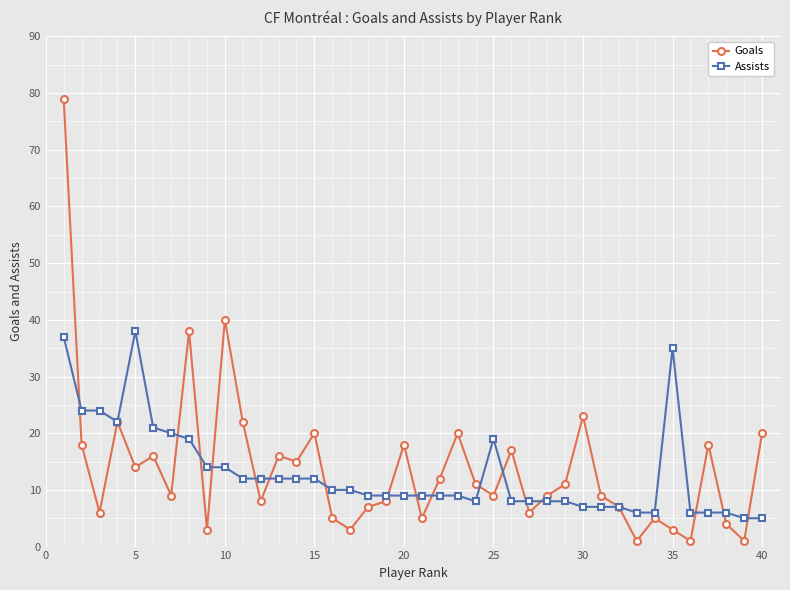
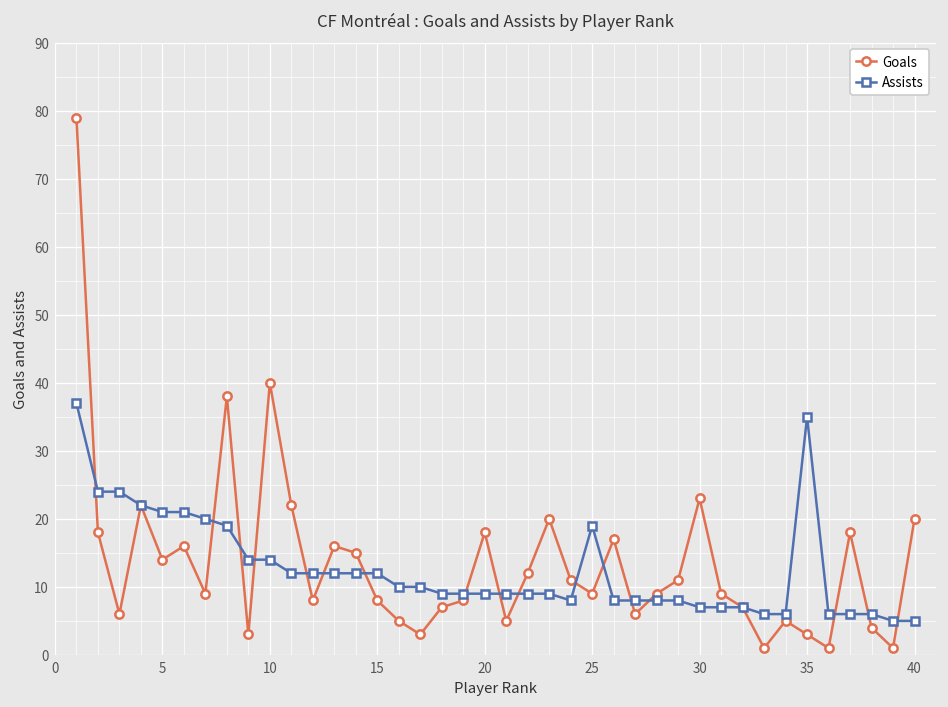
  {
    "Goals": {
      "5": 14,
      "10": 40,
-     "15": 20,
+     "15": 8,
      "20": 18,
      "25": 9,
      "30": 23,
      "35": 3,
      "40": 20
    },
    "Assists": {
-     "5": 38,
+     "5": 21,
      "10": 14,
      "15": 12,
      "20": 9,
      "25": 19,
      "30": 7,
      "35": 35,
      "40": 5
    }
  }
